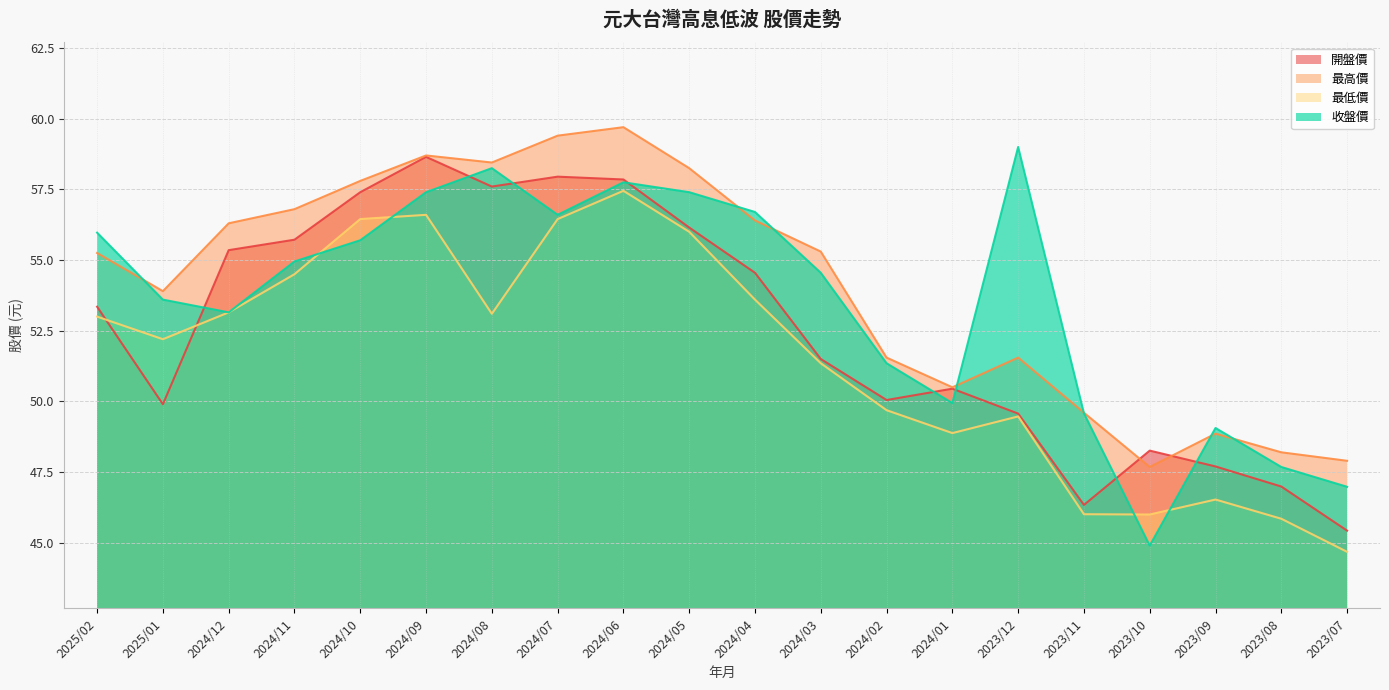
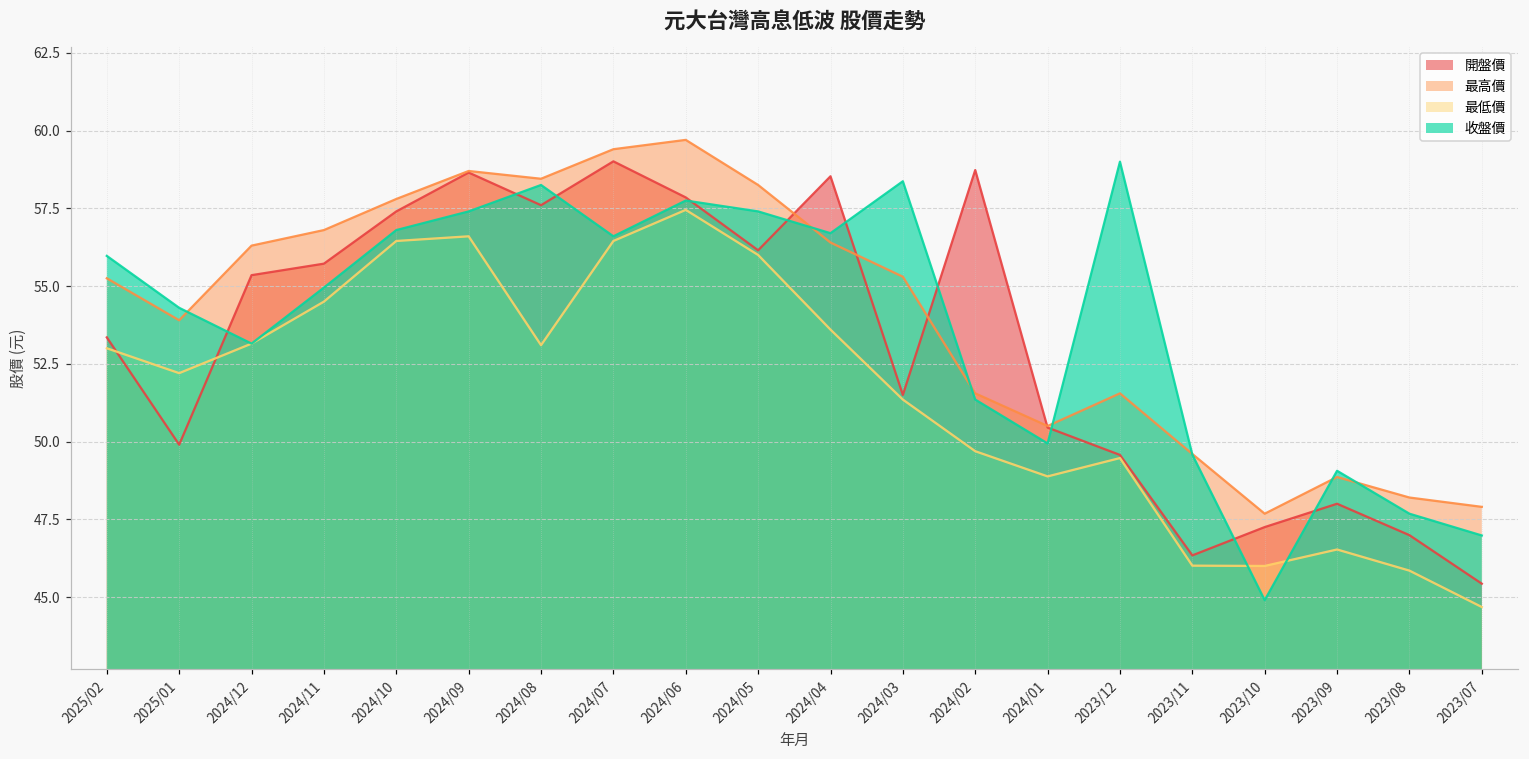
  {
    "開盤價": {
      "2025/02": 53.4,
      "2025/01": 49.9,
      "2024/12": 55.4,
      "2024/11": 55.7,
      "2024/10": 57.4,
      "2024/08": 57.6,
-     "2024/07": 58.0,
+     "2024/07": 59.0,
      "2024/06": 57.9,
      "2024/05": 56.2,
-     "2024/04": 54.6,
+     "2024/04": 58.5,
      "2024/03": 51.5,
-     "2024/02": 50.1,
+     "2024/02": 58.7,
      "2023/12": 49.6,
      "2023/11": 46.3,
-     "2023/10": 48.3,
-     "2023/09": 47.7,
+     "2023/10": 47.3,
+     "2023/09": 48.0,
      "2023/08": 47.0,
      "2023/07": 45.4
    },
    "收盤價": {
      "2025/02": 56.0,
-     "2025/01": 53.6,
+     "2025/01": 54.3,
      "2024/11": 55.0,
-     "2024/10": 55.7,
+     "2024/10": 56.8,
      "2024/09": 57.4,
      "2024/08": 58.3,
      "2024/07": 56.6,
      "2024/06": 57.8,
      "2024/05": 57.4,
      "2024/04": 56.7,
-     "2024/03": 54.6,
+     "2024/03": 58.4,
      "2024/02": 51.4,
      "2024/01": 49.9,
      "2023/12": 59.0,
      "2023/10": 44.9,
      "2023/09": 49.1,
      "2023/08": 47.7,
      "2023/07": 47.0
    }
  }
